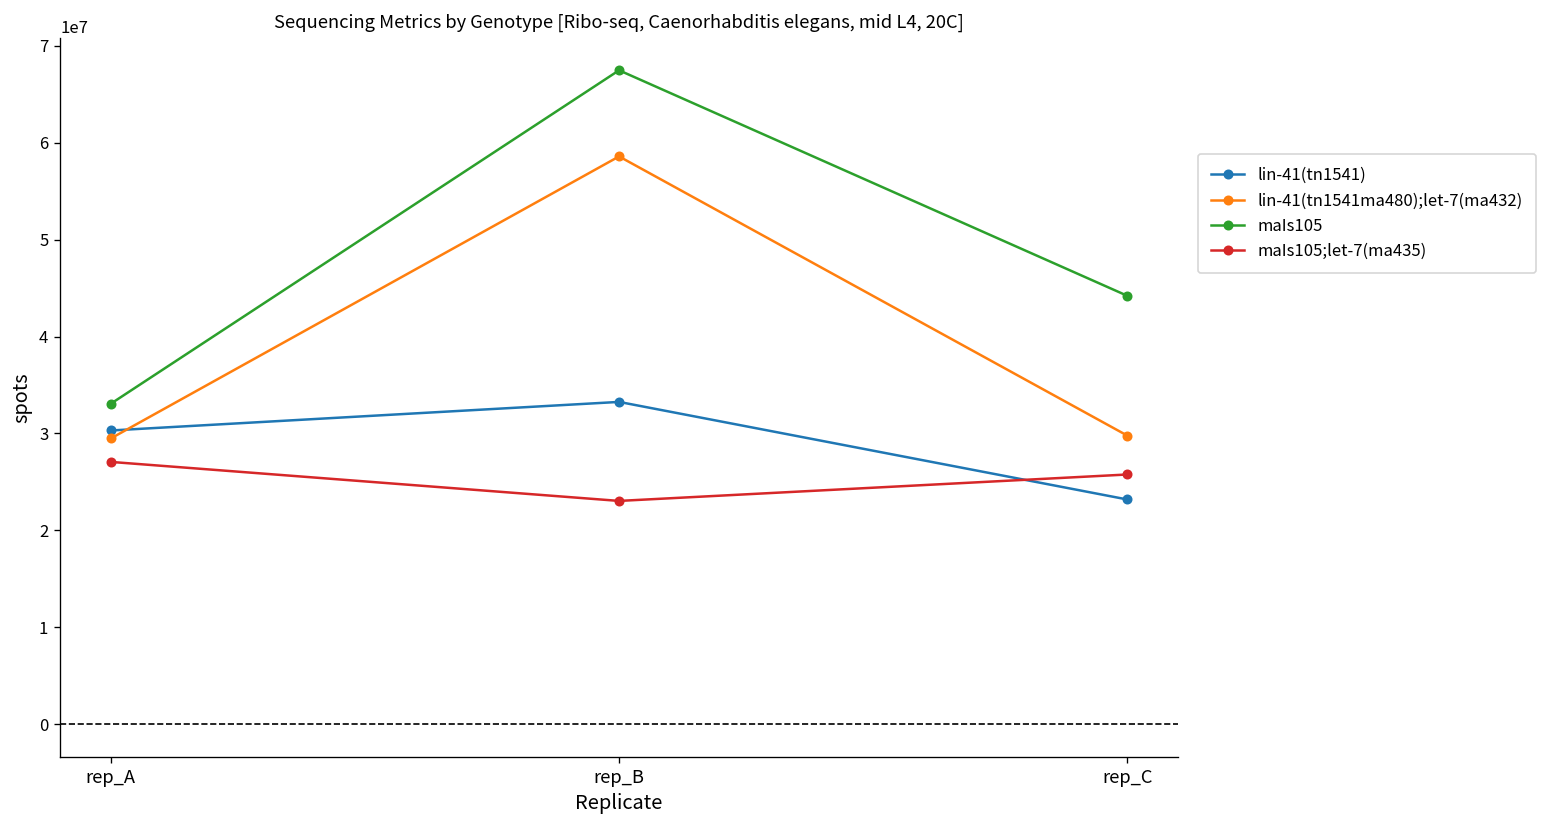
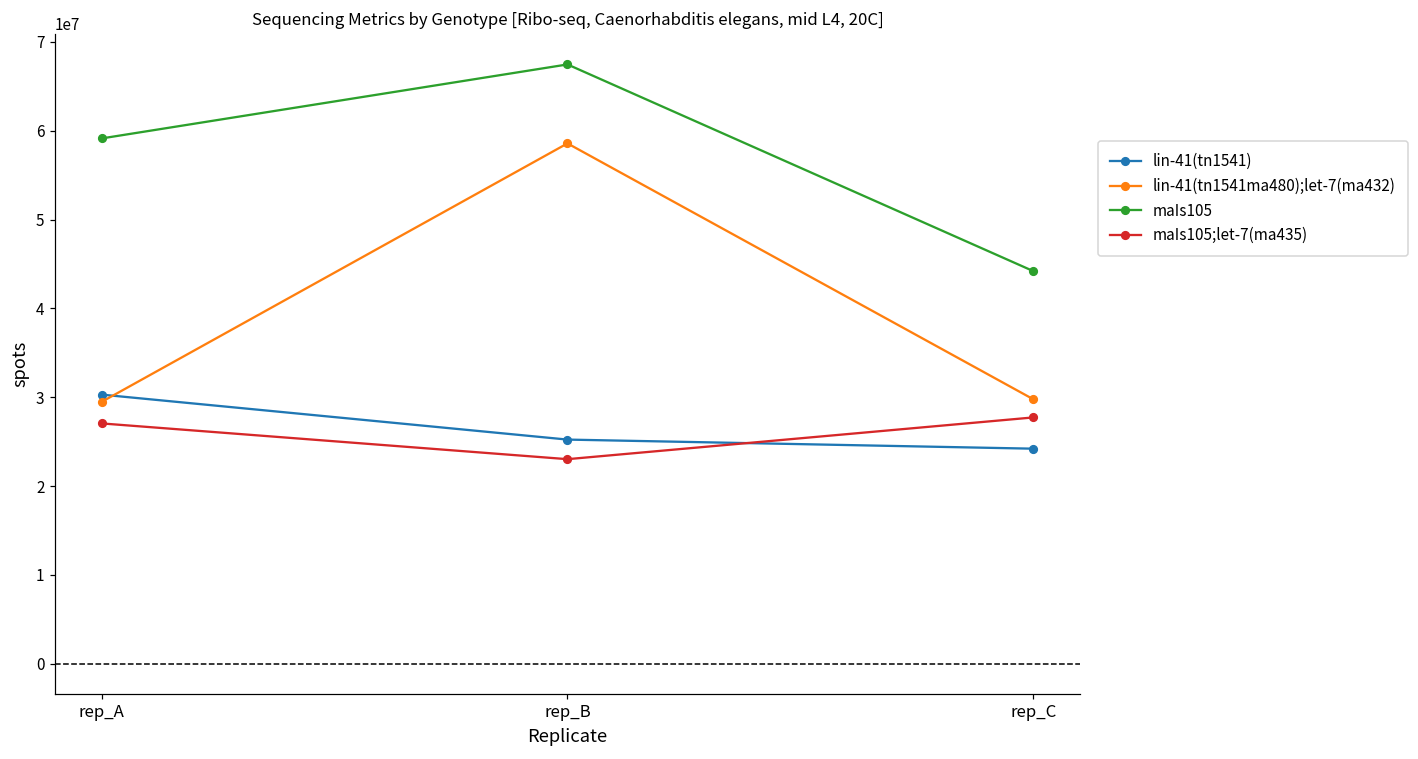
  {
    "lin-41(tn1541)": {
      "rep_A": 30000000,
-     "rep_B": 33000000,
-     "rep_C": 23000000
+     "rep_B": 25000000,
+     "rep_C": 24000000
    },
    "lin-41(tn1541ma480);let-7(ma432)": {
      "rep_A": 29000000,
      "rep_B": 59000000,
      "rep_C": 30000000
    },
    "maIs105": {
-     "rep_A": 33000000,
+     "rep_A": 59000000,
      "rep_B": 67000000,
      "rep_C": 44000000
    },
    "maIs105;let-7(ma435)": {
      "rep_A": 27000000,
      "rep_B": 23000000,
-     "rep_C": 26000000
+     "rep_C": 28000000
    }
  }
